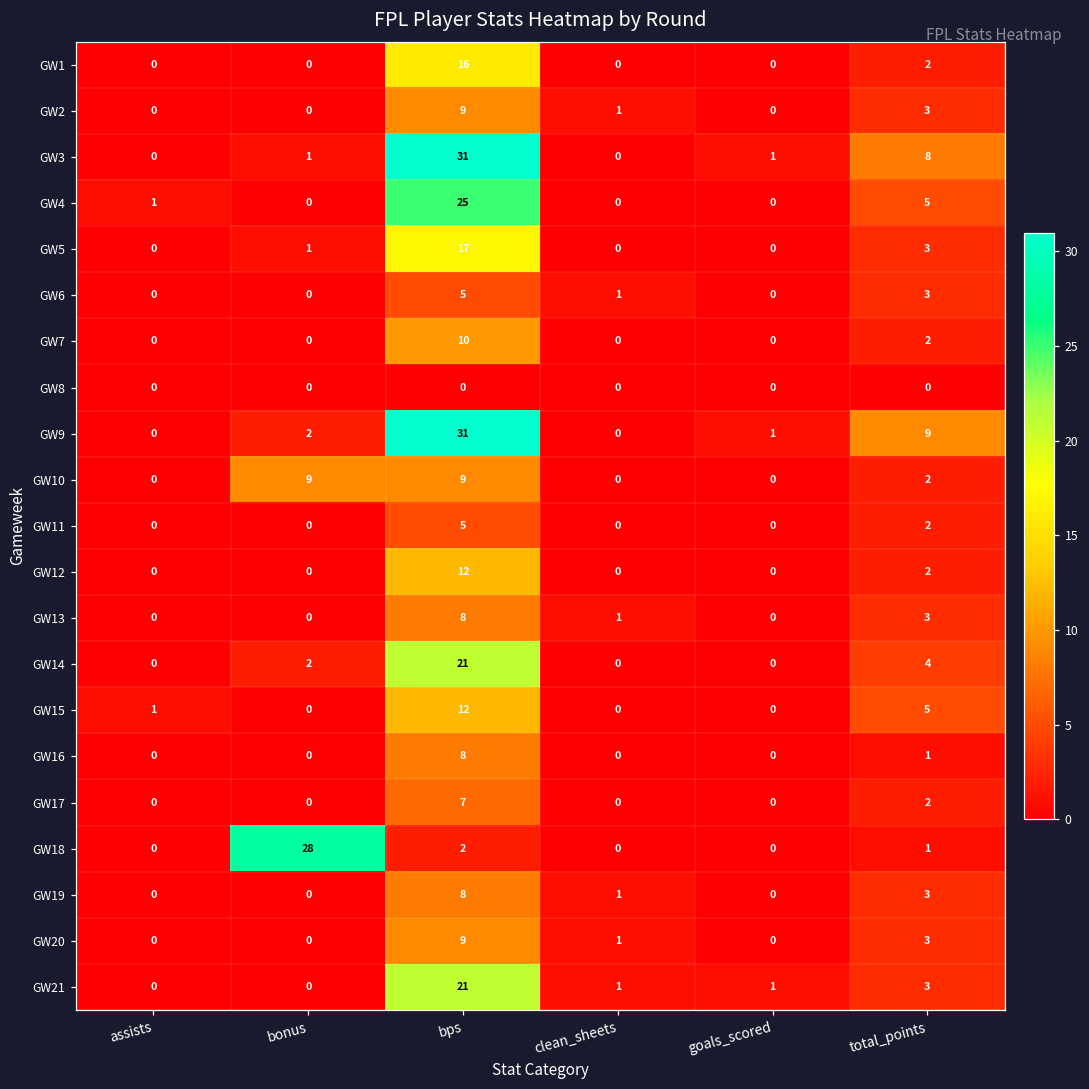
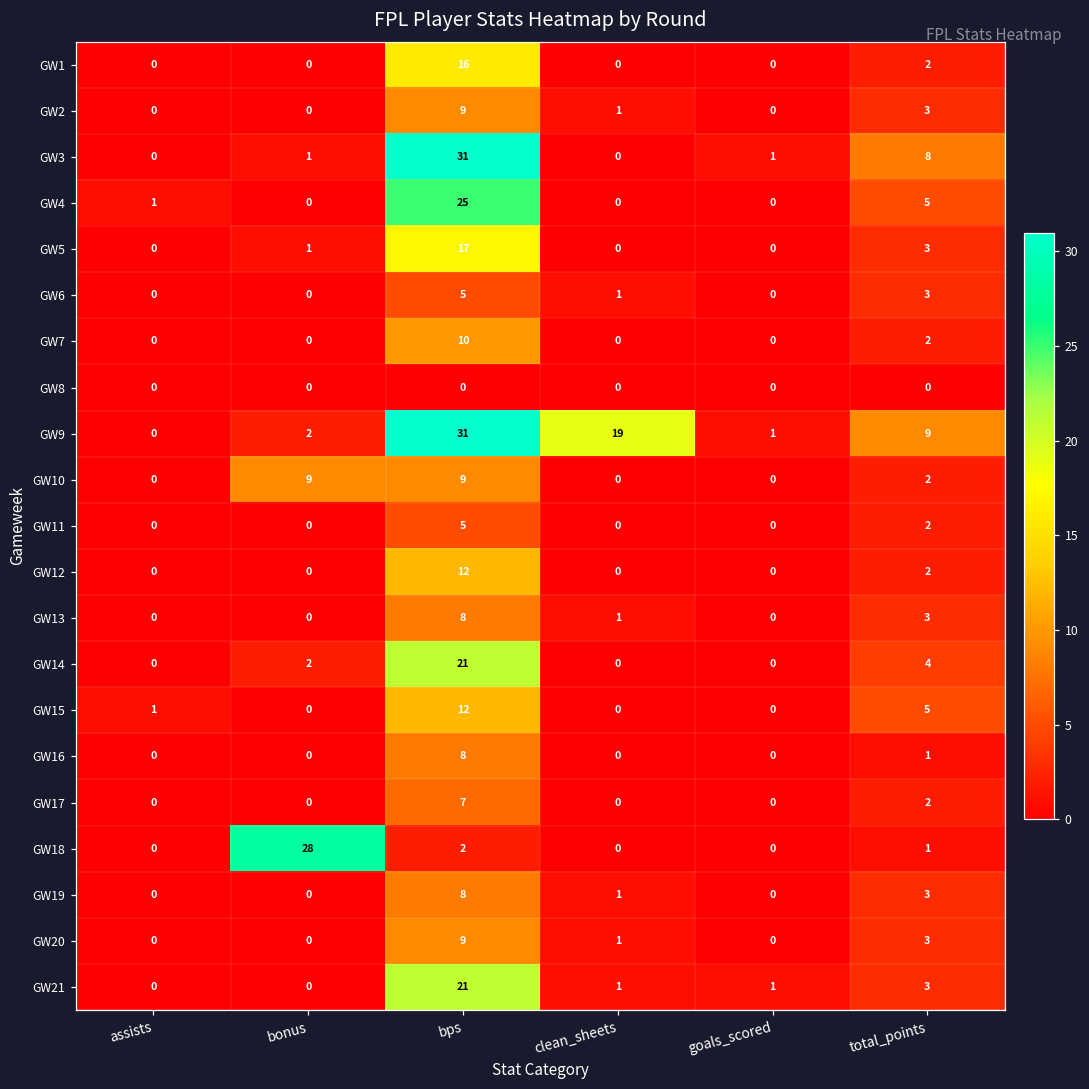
  {
    "GW1": {
      "assists": 0,
      "bonus": 0,
      "bps": 16,
      "clean_sheets": 0,
      "goals_scored": 0,
      "total_points": 2
    },
    "GW2": {
      "assists": 0,
      "bonus": 0,
      "bps": 9,
      "clean_sheets": 1,
      "goals_scored": 0,
      "total_points": 3
    },
    "GW3": {
      "assists": 0,
      "bonus": 1,
      "bps": 31,
      "clean_sheets": 0,
      "goals_scored": 1,
      "total_points": 8
    },
    "GW4": {
      "assists": 1,
      "bonus": 0,
      "bps": 25,
      "clean_sheets": 0,
      "goals_scored": 0,
      "total_points": 5
    },
    "GW5": {
      "assists": 0,
      "bonus": 1,
      "bps": 17,
      "clean_sheets": 0,
      "goals_scored": 0,
      "total_points": 3
    },
    "GW6": {
      "assists": 0,
      "bonus": 0,
      "bps": 5,
      "clean_sheets": 1,
      "goals_scored": 0,
      "total_points": 3
    },
    "GW7": {
      "assists": 0,
      "bonus": 0,
      "bps": 10,
      "clean_sheets": 0,
      "goals_scored": 0,
      "total_points": 2
    },
    "GW8": {
      "assists": 0,
      "bonus": 0,
      "bps": 0,
      "clean_sheets": 0,
      "goals_scored": 0,
      "total_points": 0
    },
    "GW9": {
      "assists": 0,
      "bonus": 2,
      "bps": 31,
-     "clean_sheets": 0,
+     "clean_sheets": 19,
      "goals_scored": 1,
      "total_points": 9
    },
    "GW10": {
      "assists": 0,
      "bonus": 9,
      "bps": 9,
      "clean_sheets": 0,
      "goals_scored": 0,
      "total_points": 2
    },
    "GW11": {
      "assists": 0,
      "bonus": 0,
      "bps": 5,
      "clean_sheets": 0,
      "goals_scored": 0,
      "total_points": 2
    },
    "GW12": {
      "assists": 0,
      "bonus": 0,
      "bps": 12,
      "clean_sheets": 0,
      "goals_scored": 0,
      "total_points": 2
    },
    "GW13": {
      "assists": 0,
      "bonus": 0,
      "bps": 8,
      "clean_sheets": 1,
      "goals_scored": 0,
      "total_points": 3
    },
    "GW14": {
      "assists": 0,
      "bonus": 2,
      "bps": 21,
      "clean_sheets": 0,
      "goals_scored": 0,
      "total_points": 4
    },
    "GW15": {
      "assists": 1,
      "bonus": 0,
      "bps": 12,
      "clean_sheets": 0,
      "goals_scored": 0,
      "total_points": 5
    },
    "GW16": {
      "assists": 0,
      "bonus": 0,
      "bps": 8,
      "clean_sheets": 0,
      "goals_scored": 0,
      "total_points": 1
    },
    "GW17": {
      "assists": 0,
      "bonus": 0,
      "bps": 7,
      "clean_sheets": 0,
      "goals_scored": 0,
      "total_points": 2
    },
    "GW18": {
      "assists": 0,
      "bonus": 28,
      "bps": 2,
      "clean_sheets": 0,
      "goals_scored": 0,
      "total_points": 1
    },
    "GW19": {
      "assists": 0,
      "bonus": 0,
      "bps": 8,
      "clean_sheets": 1,
      "goals_scored": 0,
      "total_points": 3
    },
    "GW20": {
      "assists": 0,
      "bonus": 0,
      "bps": 9,
      "clean_sheets": 1,
      "goals_scored": 0,
      "total_points": 3
    },
    "GW21": {
      "assists": 0,
      "bonus": 0,
      "bps": 21,
      "clean_sheets": 1,
      "goals_scored": 1,
      "total_points": 3
    }
  }
